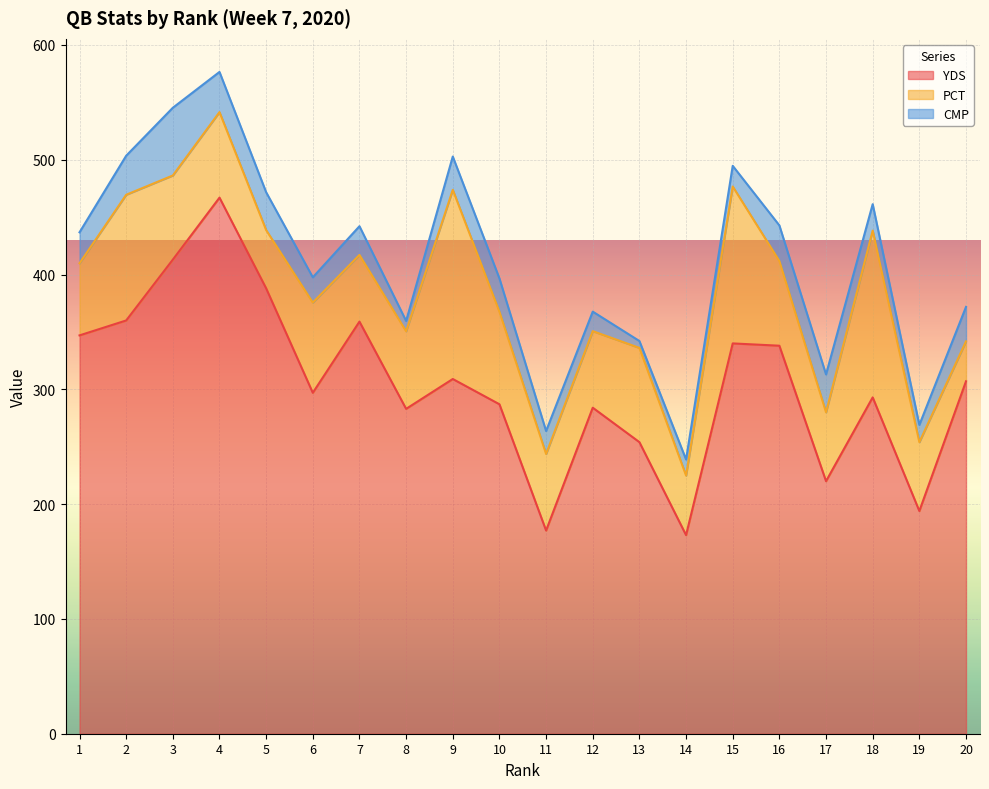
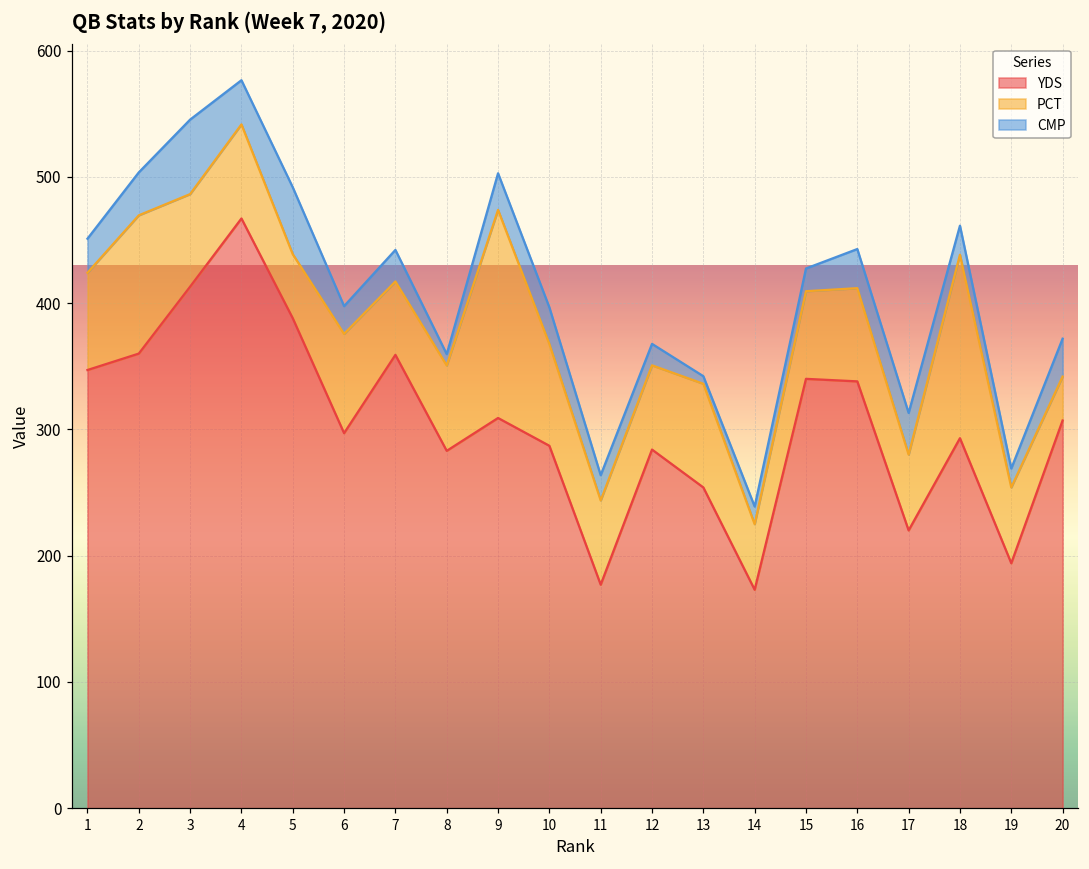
  {
    "YDS": {
      "1": 347,
      "2": 360,
      "3": 413,
      "4": 467,
      "5": 388,
      "6": 297,
      "7": 359,
      "8": 283,
      "9": 309,
      "10": 287,
      "11": 177,
      "12": 284,
      "13": 254,
      "14": 173,
      "15": 340,
      "16": 338,
      "17": 220,
      "18": 293,
      "19": 194,
      "20": 307
    },
    "PCT": {
-     "1": 63,
+     "1": 77,
      "2": 110,
      "3": 73,
      "4": 75,
      "5": 51,
      "6": 79,
      "7": 58,
      "8": 68,
      "9": 165,
      "10": 81,
      "11": 67,
      "12": 67,
      "13": 82,
      "14": 52,
-     "15": 137,
+     "15": 69,
      "16": 74,
      "17": 60,
      "18": 145,
      "19": 60,
      "20": 35
    },
    "CMP": {
      "1": 27,
      "2": 34,
      "3": 59,
      "4": 35,
-     "5": 33,
+     "5": 53,
      "6": 22,
      "7": 25,
      "8": 9,
      "9": 29,
      "10": 29,
      "11": 20,
      "12": 17,
      "13": 6,
      "14": 14,
      "15": 18,
      "16": 31,
      "17": 33,
      "18": 23,
      "19": 15,
      "20": 30
    }
  }
